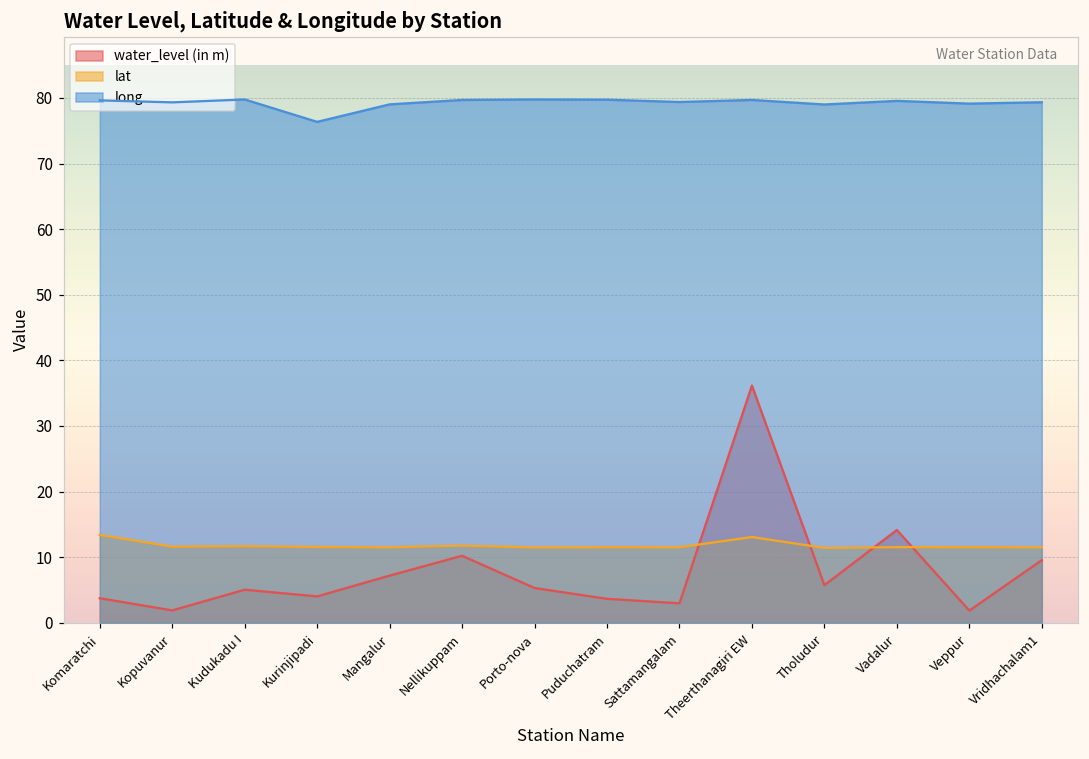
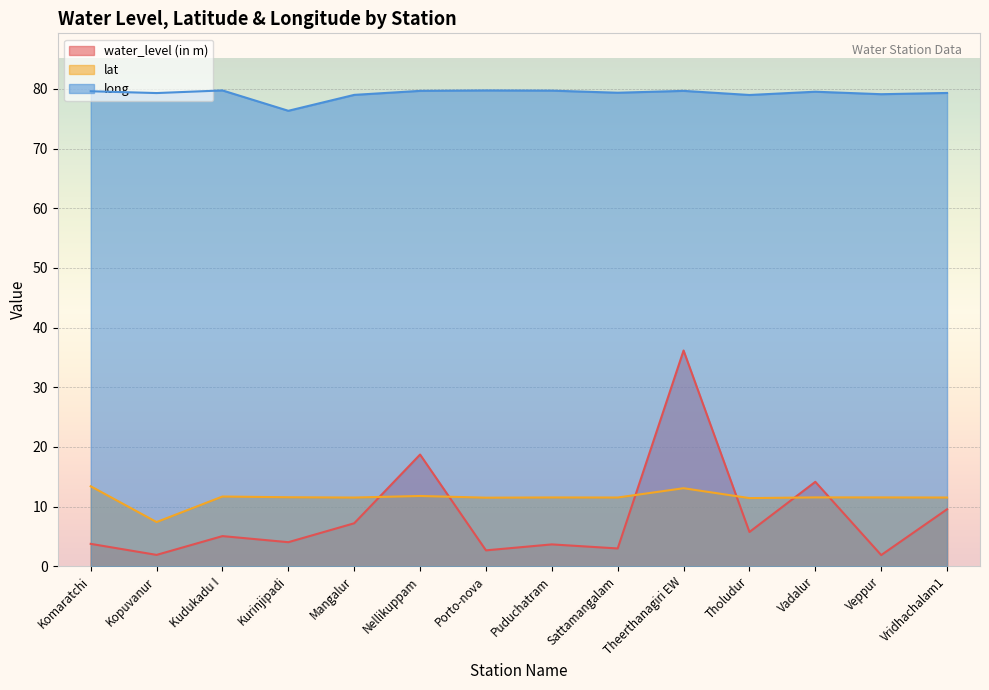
  {
    "water_level (in m)": {
      "Komaratchi": 4,
      "Kopuvanur": 2,
      "Kudukadu I": 5,
      "Kurinjipadi": 4,
      "Mangalur": 7,
-     "Nellikuppam": 10,
-     "Porto-nova": 5,
+     "Nellikuppam": 19,
+     "Porto-nova": 3,
      "Puduchatram": 4,
      "Sattamangalam": 3,
      "Theerthanagiri EW": 36,
      "Tholudur": 6,
      "Vadalur": 14,
      "Veppur": 2,
      "Vridhachalam1": 10
    },
    "lat": {
      "Komaratchi": 13,
-     "Kopuvanur": 12,
+     "Kopuvanur": 7,
      "Kudukadu I": 12,
      "Kurinjipadi": 12,
      "Mangalur": 12,
      "Nellikuppam": 12,
      "Porto-nova": 11,
      "Puduchatram": 12,
      "Sattamangalam": 12,
      "Theerthanagiri EW": 13,
      "Tholudur": 11,
      "Vadalur": 12,
      "Veppur": 12,
      "Vridhachalam1": 12
    },
    "long": {
      "Kudukadu I": 80,
      "Kurinjipadi": 76,
      "Mangalur": 79,
      "Nellikuppam": 80,
      "Porto-nova": 80,
      "Puduchatram": 80,
      "Sattamangalam": 79,
      "Theerthanagiri EW": 80,
      "Tholudur": 79,
      "Vadalur": 80,
      "Veppur": 79,
      "Vridhachalam1": 79
    }
  }
